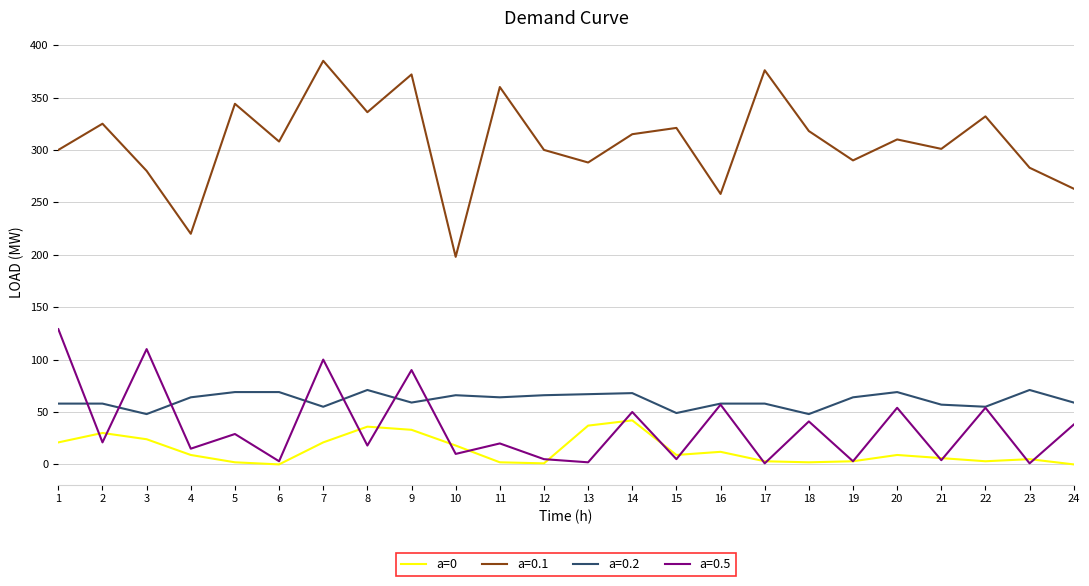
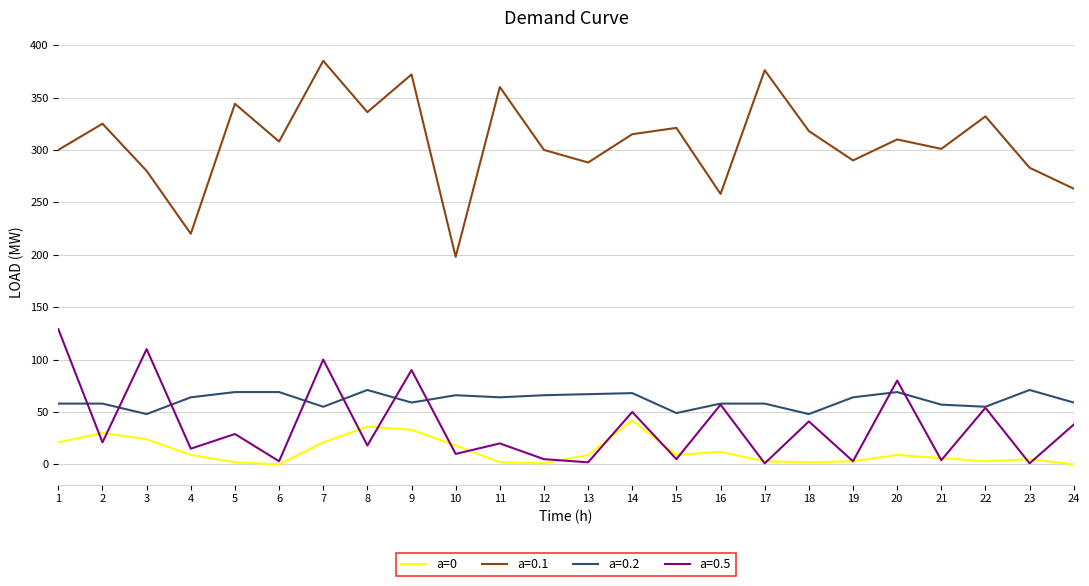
  {
    "a=0": {
      "1": 21,
      "2": 30,
      "3": 24,
      "4": 9,
      "5": 2,
      "6": 0,
      "7": 21,
      "8": 36,
      "9": 33,
      "10": 18,
      "11": 2,
      "12": 1,
-     "13": 37,
+     "13": 9,
      "14": 42,
      "15": 9,
      "16": 12,
      "18": 2,
      "20": 9,
      "22": 3,
      "23": 5,
      "24": 0
    },
    "a=0.1": {
      "1": 300,
      "2": 325,
      "3": 280,
      "4": 220,
      "5": 344,
      "6": 308,
      "7": 385,
      "8": 336,
      "9": 372,
      "10": 198,
      "11": 360,
      "12": 300,
      "13": 288,
      "14": 315,
      "15": 321,
      "16": 258,
      "17": 376,
      "18": 318,
      "19": 290,
      "20": 310,
      "21": 301,
      "22": 332,
      "23": 283,
      "24": 263
    },
    "a=0.2": {
      "1": 58,
      "2": 58,
      "3": 48,
      "4": 64,
      "5": 69,
      "6": 69,
      "7": 55,
      "8": 71,
      "9": 59,
      "10": 66,
      "11": 64,
      "12": 66,
      "13": 67,
      "14": 68,
      "15": 49,
      "17": 58,
      "18": 48,
      "19": 64,
      "20": 69,
      "21": 57,
      "23": 71,
      "24": 59
    },
    "a=0.5": {
      "1": 129,
      "2": 21,
      "3": 110,
      "4": 15,
      "5": 29,
      "6": 3,
      "7": 100,
      "8": 18,
      "9": 90,
      "10": 10,
      "11": 20,
      "12": 5,
      "13": 2,
      "14": 50,
      "15": 5,
      "18": 41,
-     "20": 54,
+     "20": 80,
      "23": 1,
      "24": 38
    }
  }
